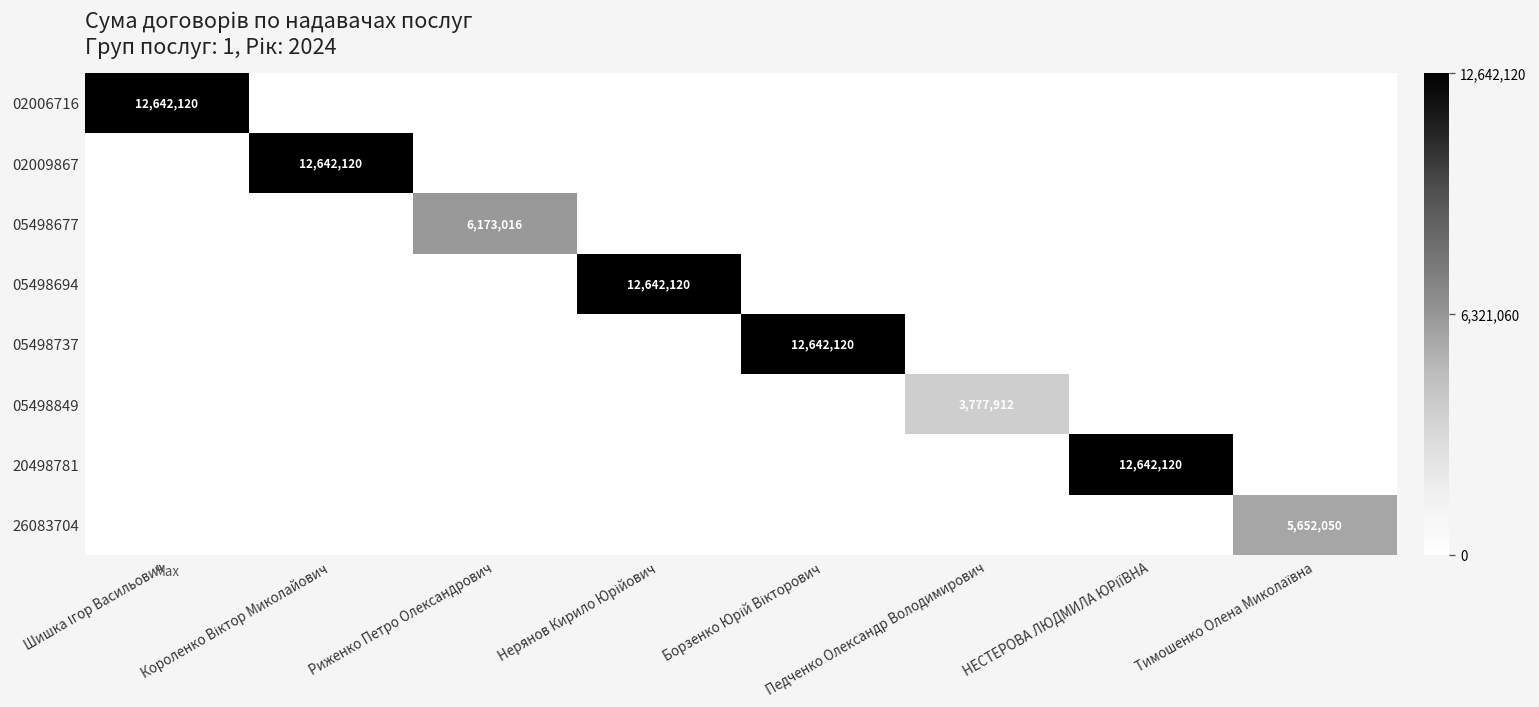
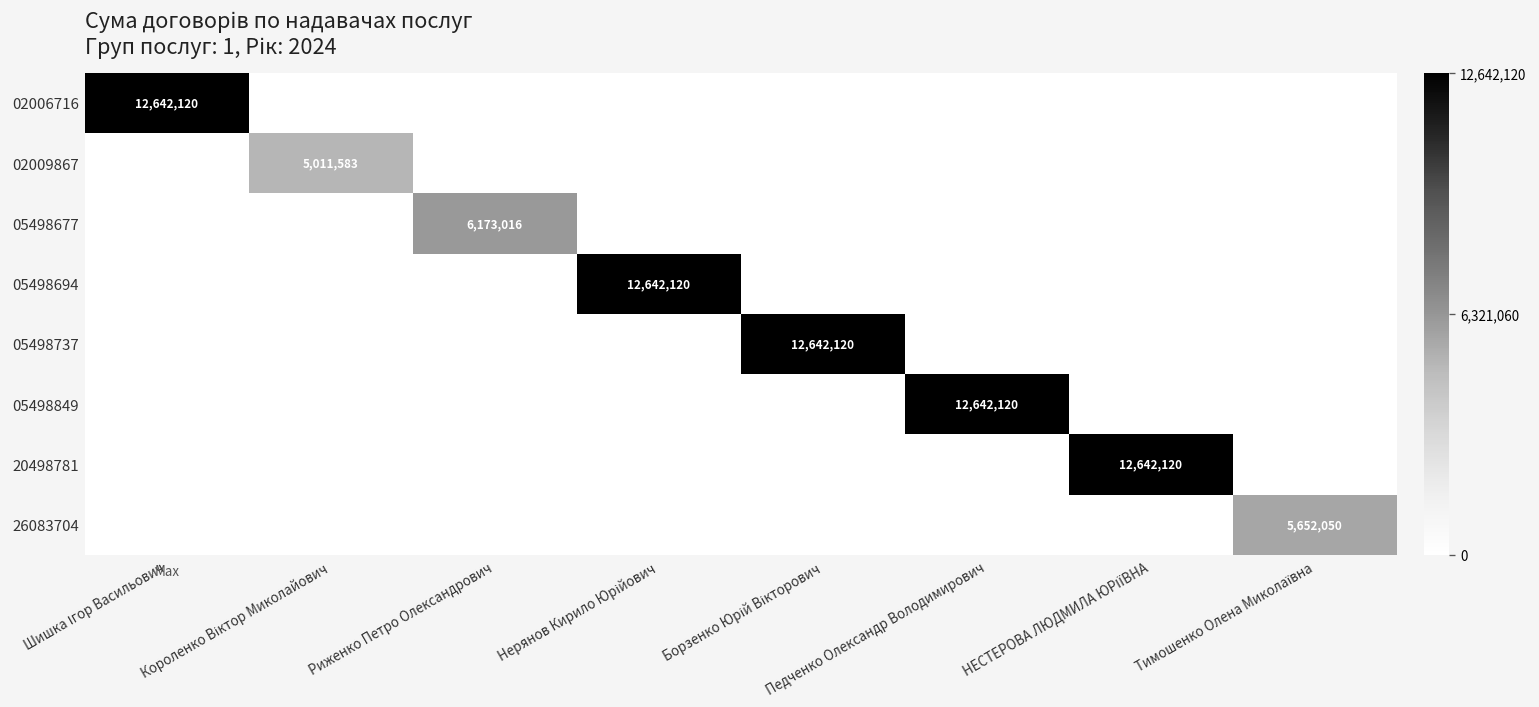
  {
    "02006716": {
      "Шишка Ігор Васильович": "12,642,120"
    },
    "02009867": {
-     "Короленко Віктор Миколайович": "12,642,120"
+     "Короленко Віктор Миколайович": "5,011,583"
    },
    "05498677": {
      "Риженко Петро Олександрович": "6,173,016"
    },
    "05498694": {
      "Нерянов Кирило Юрійович": "12,642,120"
    },
    "05498737": {
      "Борзенко Юрій Вікторович": "12,642,120"
    },
    "05498849": {
-     "Педченко Олександр Володимирович": "3,777,912"
+     "Педченко Олександр Володимирович": "12,642,120"
    },
    "20498781": {
      "НЕСТЕРОВА ЛЮДМИЛА ЮРІЇВНА": "12,642,120"
    },
    "26083704": {
      "Тимошенко Олена Миколаївна": "5,652,050"
    }
  }
